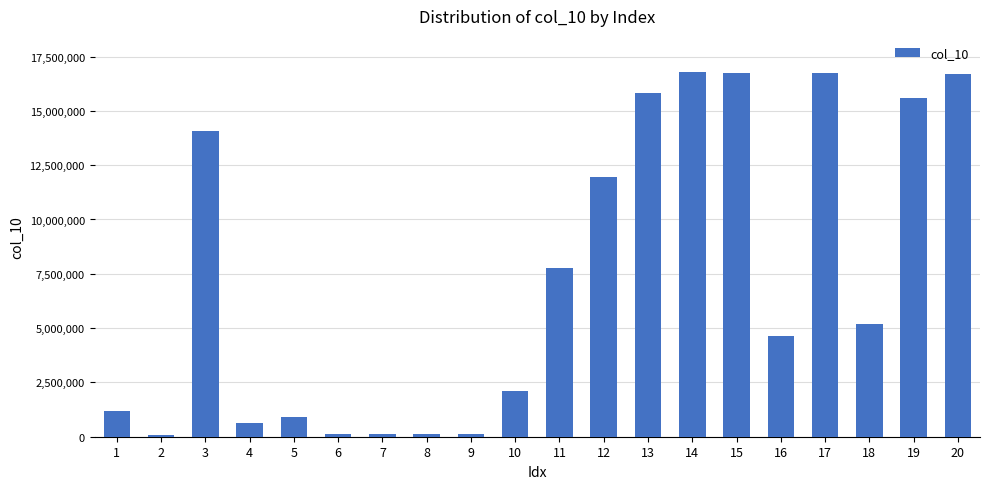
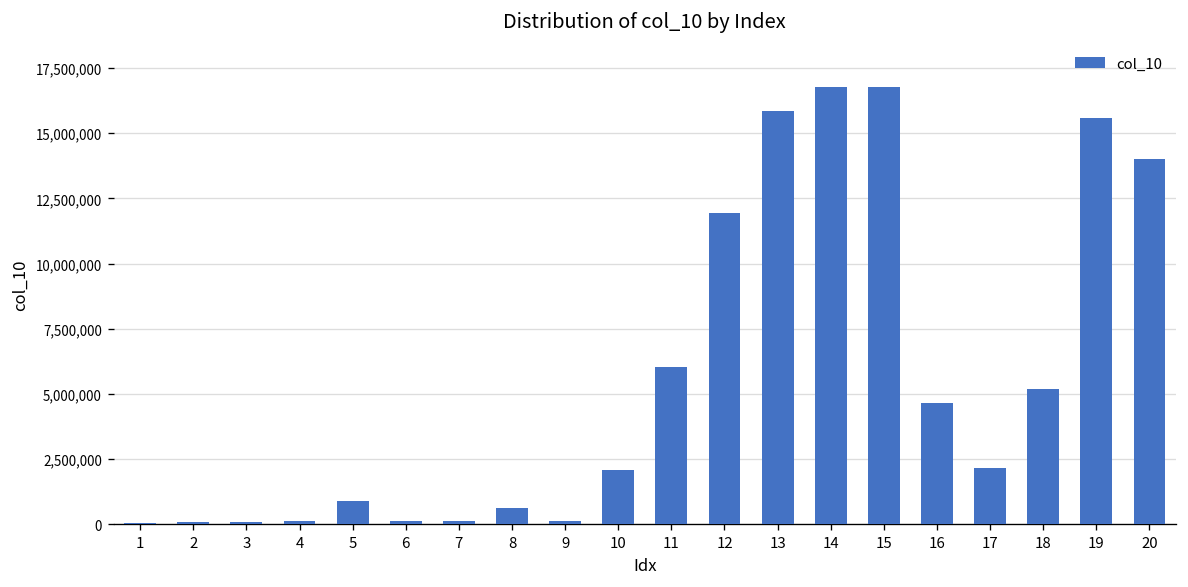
  {
-   "1": "1,200,000",
-   "3": "14,100,000",
-   "4": "600,000",
+   "1": "100,000",
+   "3": "100,000",
+   "4": "100,000",
    "5": "900,000",
    "6": "100,000",
    "7": "100,000",
-   "8": "100,000",
+   "8": "600,000",
    "9": "100,000",
    "10": "2,100,000",
-   "11": "7,800,000",
+   "11": "6,000,000",
    "12": "11,900,000",
    "13": "15,800,000",
    "14": "16,800,000",
    "15": "16,800,000",
    "16": "4,700,000",
-   "17": "16,700,000",
+   "17": "2,200,000",
    "18": "5,200,000",
    "19": "15,600,000",
-   "20": "16,700,000"
+   "20": "14,000,000"
  }
